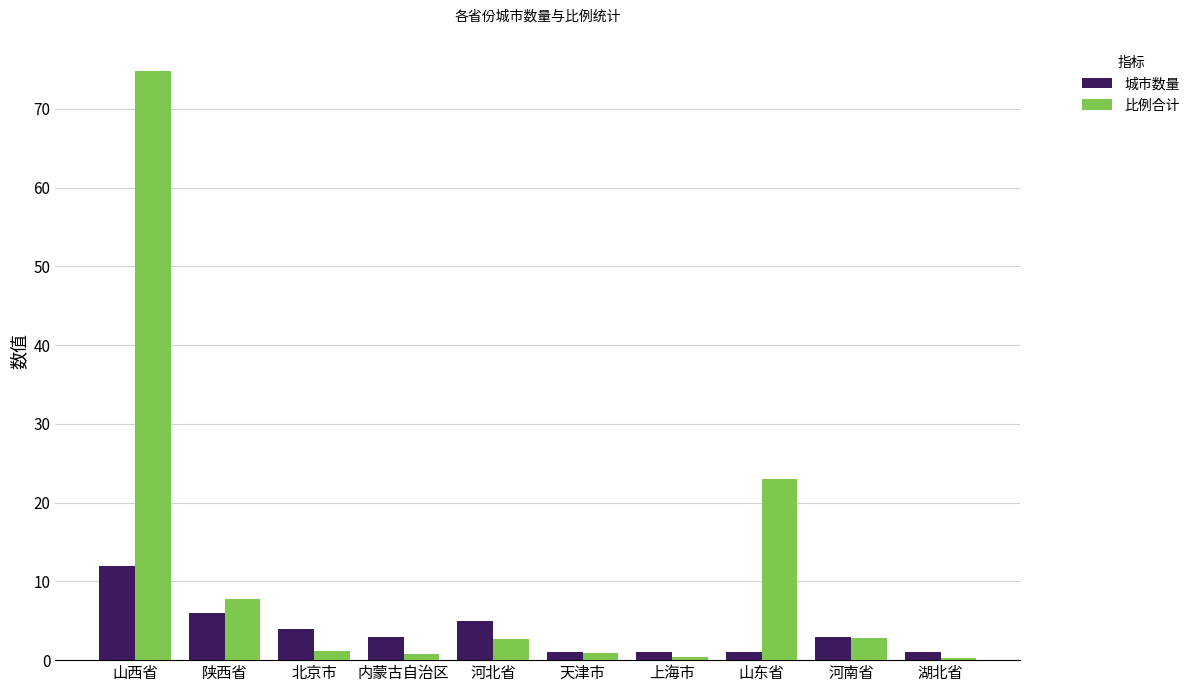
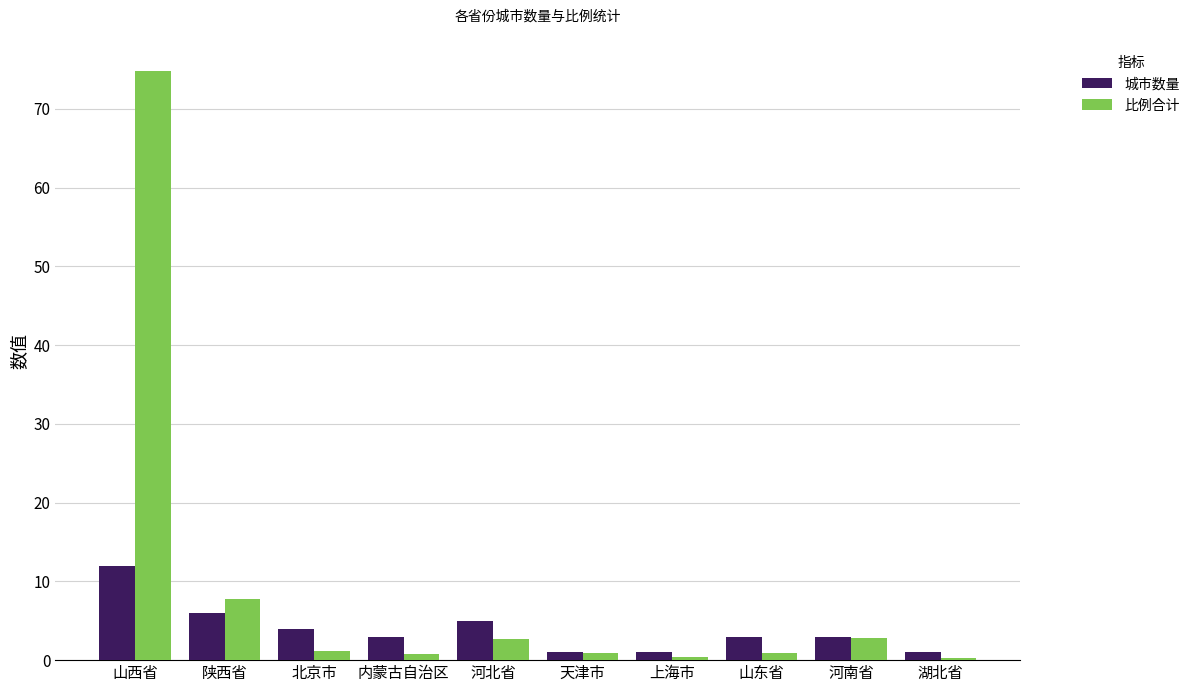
  {
    "城市数量": {
      "山西省": 12,
      "陕西省": 6,
      "北京市": 4,
      "内蒙古自治区": 3,
      "河北省": 5,
      "天津市": 1,
      "上海市": 1,
-     "山东省": 1,
+     "山东省": 3,
      "河南省": 3,
      "湖北省": 1
    },
    "比例合计": {
      "山西省": 75,
      "陕西省": 8,
      "北京市": 1,
      "内蒙古自治区": 1,
      "河北省": 3,
      "天津市": 1,
      "上海市": 0,
-     "山东省": 23,
+     "山东省": 1,
      "河南省": 3
    }
  }
